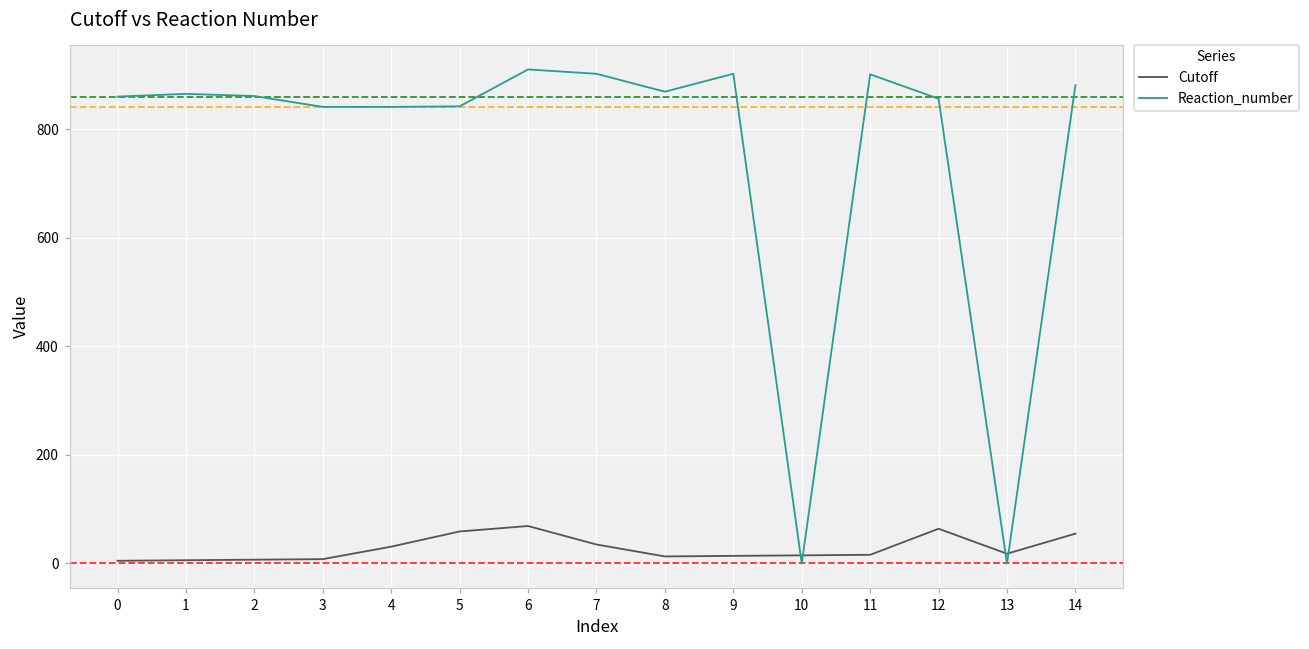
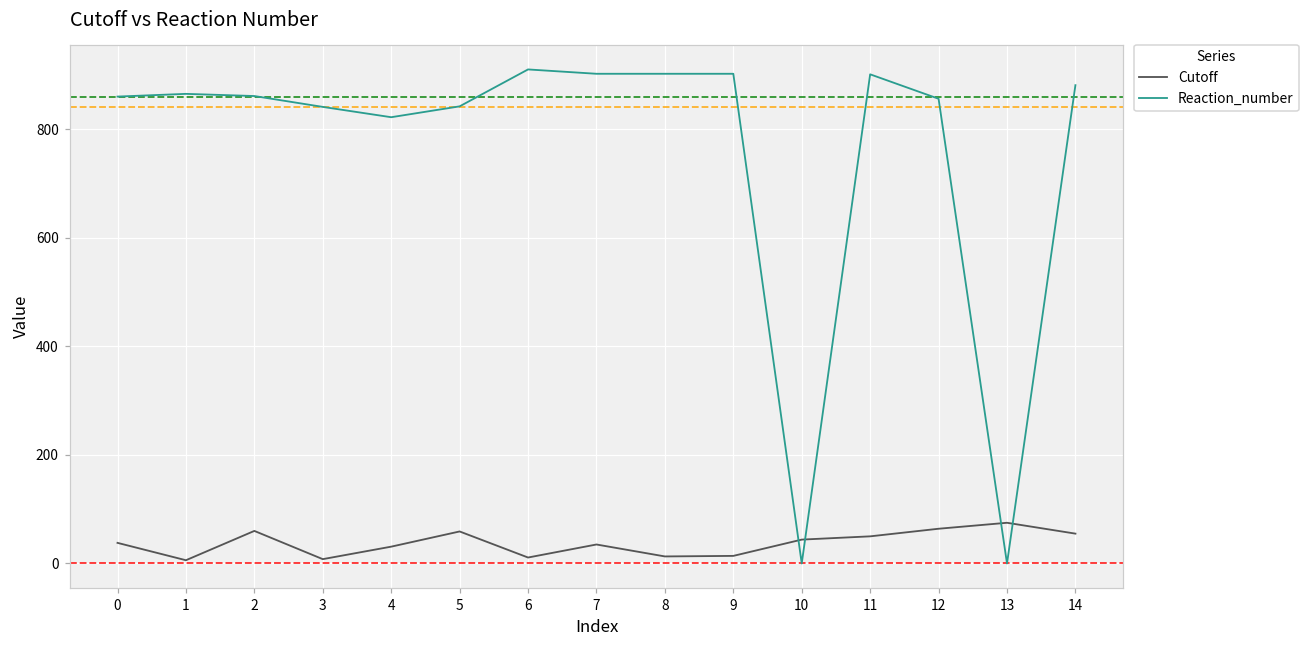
  {
    "Cutoff": {
-     "0": 10,
+     "0": 40,
      "1": 10,
-     "2": 10,
+     "2": 60,
      "3": 10,
      "4": 30,
      "5": 60,
-     "6": 70,
+     "6": 10,
      "7": 40,
      "8": 10,
      "9": 10,
-     "10": 20,
-     "11": 20,
+     "10": 40,
+     "11": 50,
      "12": 60,
-     "13": 20,
+     "13": 80,
      "14": 60
    },
    "Reaction_number": {
      "0": 860,
      "1": 870,
      "2": 860,
      "3": 840,
-     "4": 840,
+     "4": 820,
      "5": 840,
      "6": 910,
      "7": 900,
-     "8": 870,
+     "8": 900,
      "9": 900,
      "10": 0,
      "11": 900,
      "12": 860,
      "13": 0,
      "14": 880
    }
  }
